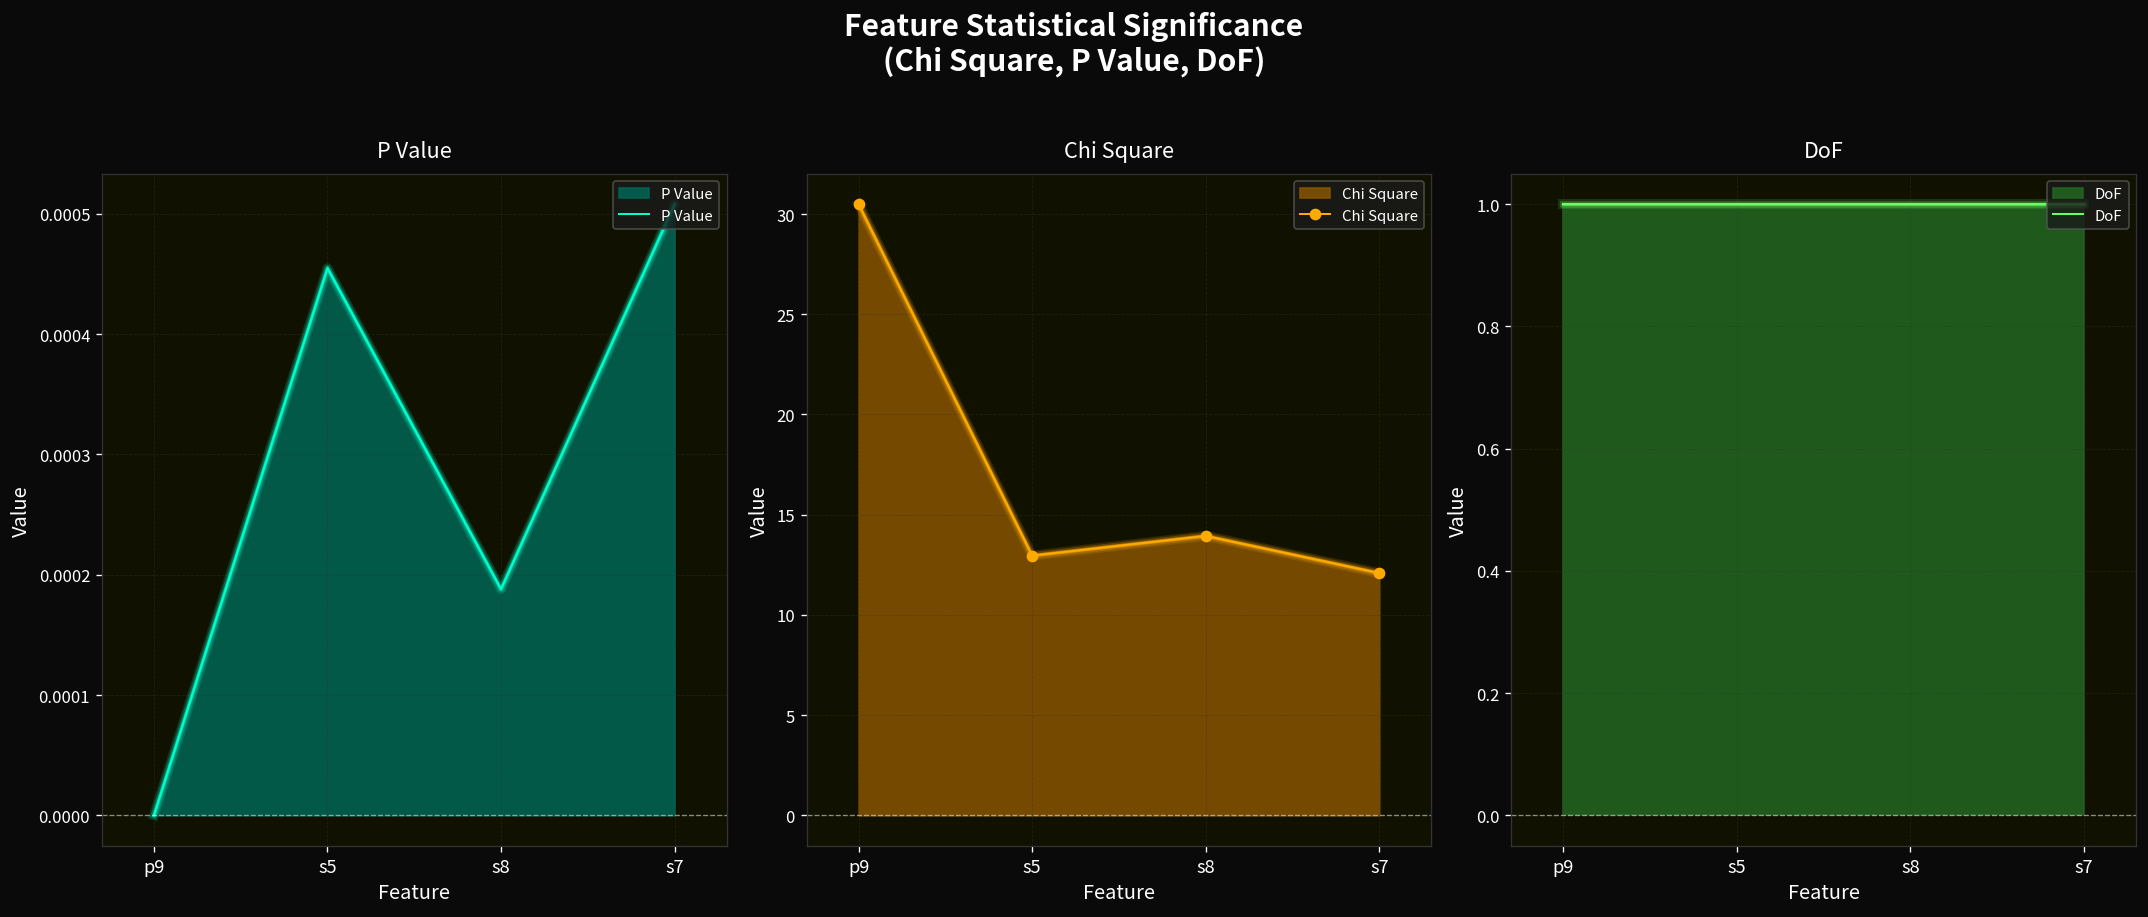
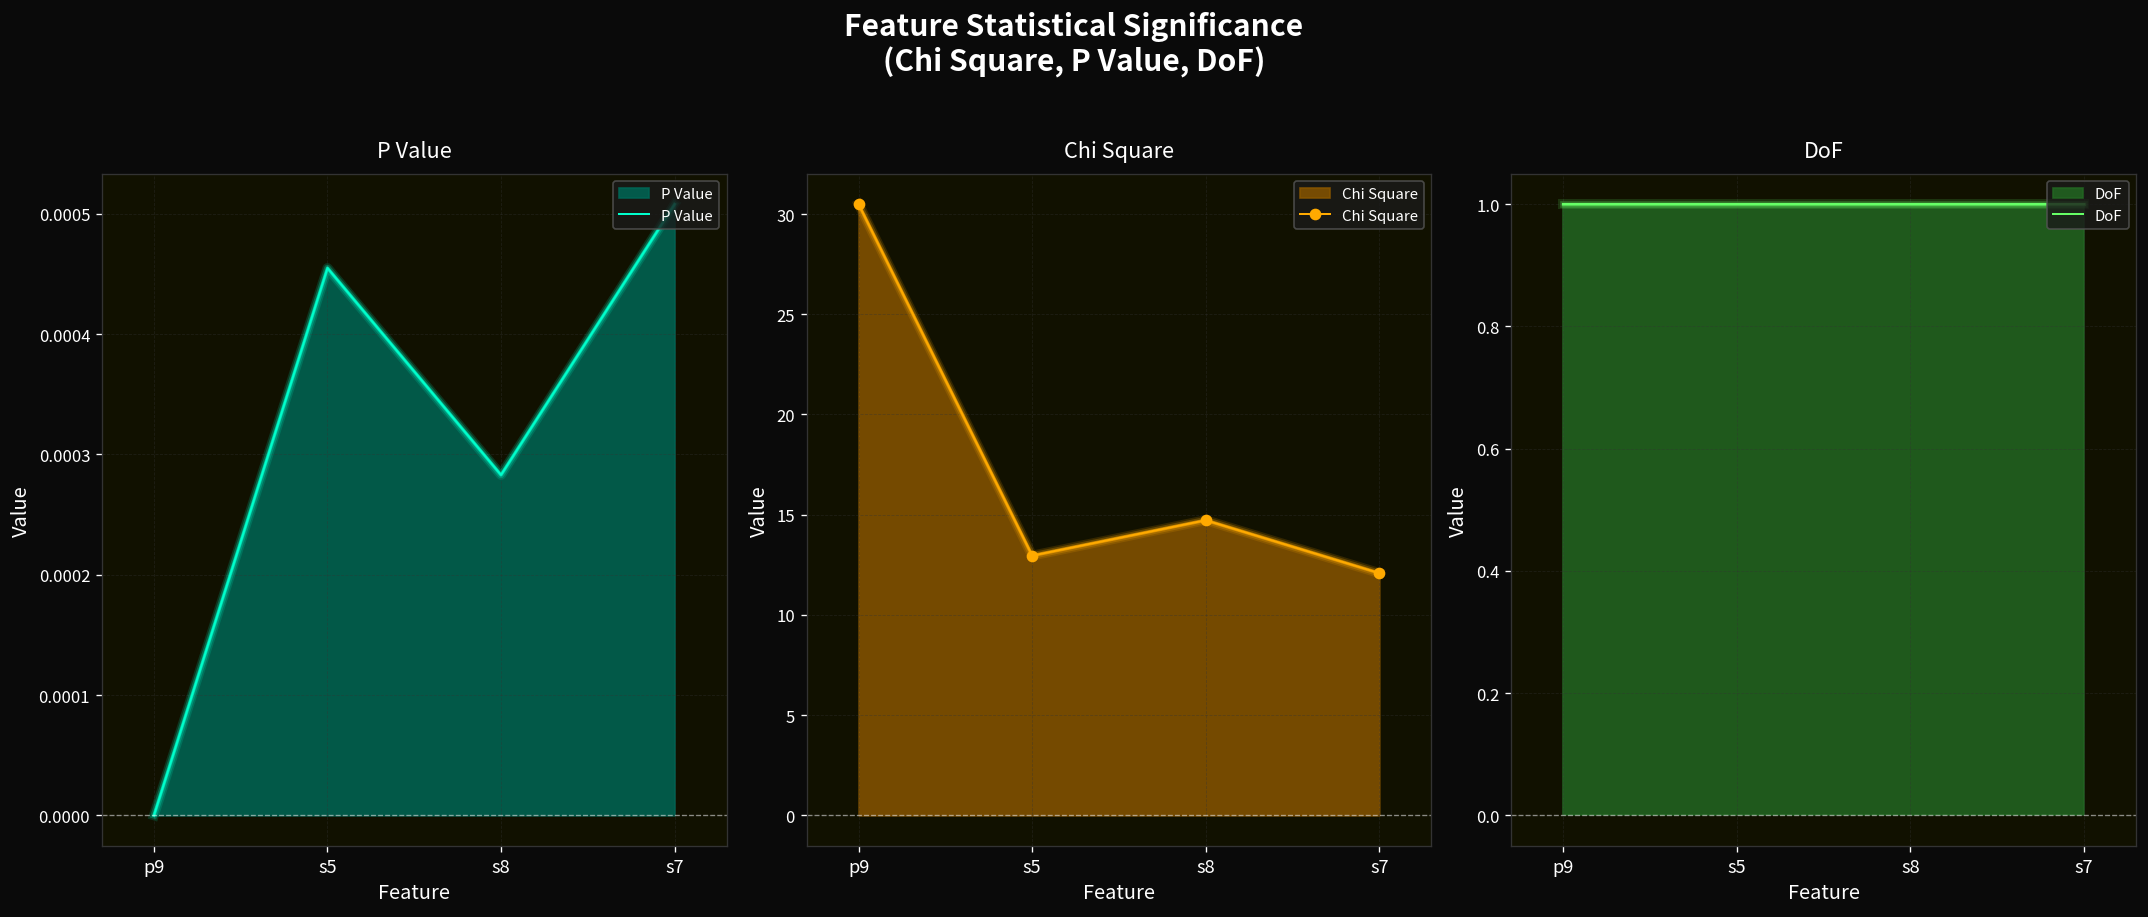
  {
    "P Value": {
      "p9": 0.000000,
      "s5": 0.000455,
-     "s8": 0.000188
+     "s8": 0.000283
    },
    "Chi Square": {
      "p9": 30.5,
      "s5": 13.0,
-     "s8": 13.9,
+     "s8": 14.7,
      "s7": 12.1
    },
    "DoF": {
      "p9": 1.00,
      "s5": 1.00,
      "s8": 1.00
    }
  }
